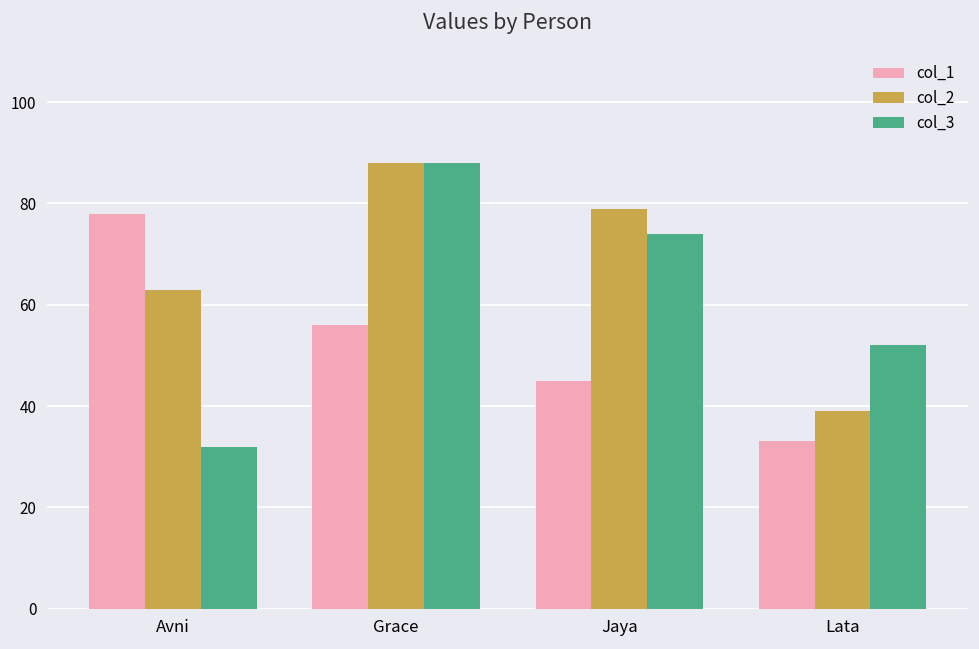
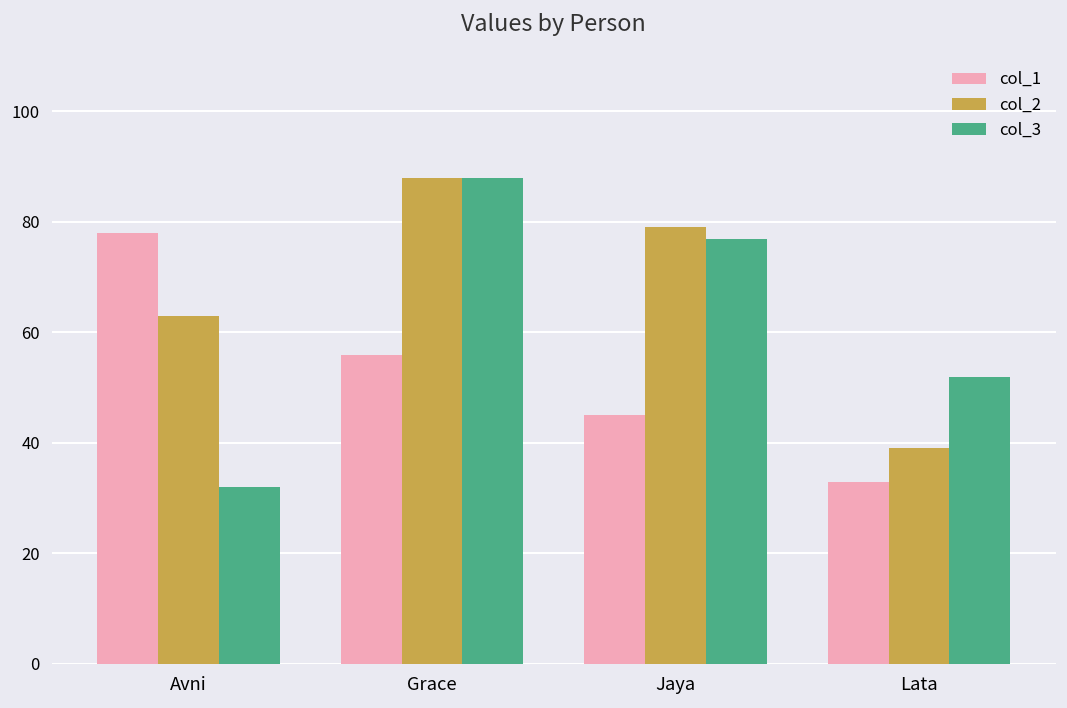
  {
    "col_1": {
      "Avni": 78,
      "Grace": 56,
      "Jaya": 45,
      "Lata": 33
    },
    "col_2": {
      "Avni": 63,
      "Grace": 88,
      "Jaya": 79,
      "Lata": 39
    },
    "col_3": {
      "Avni": 32,
      "Grace": 88,
-     "Jaya": 74,
+     "Jaya": 77,
      "Lata": 52
    }
  }
